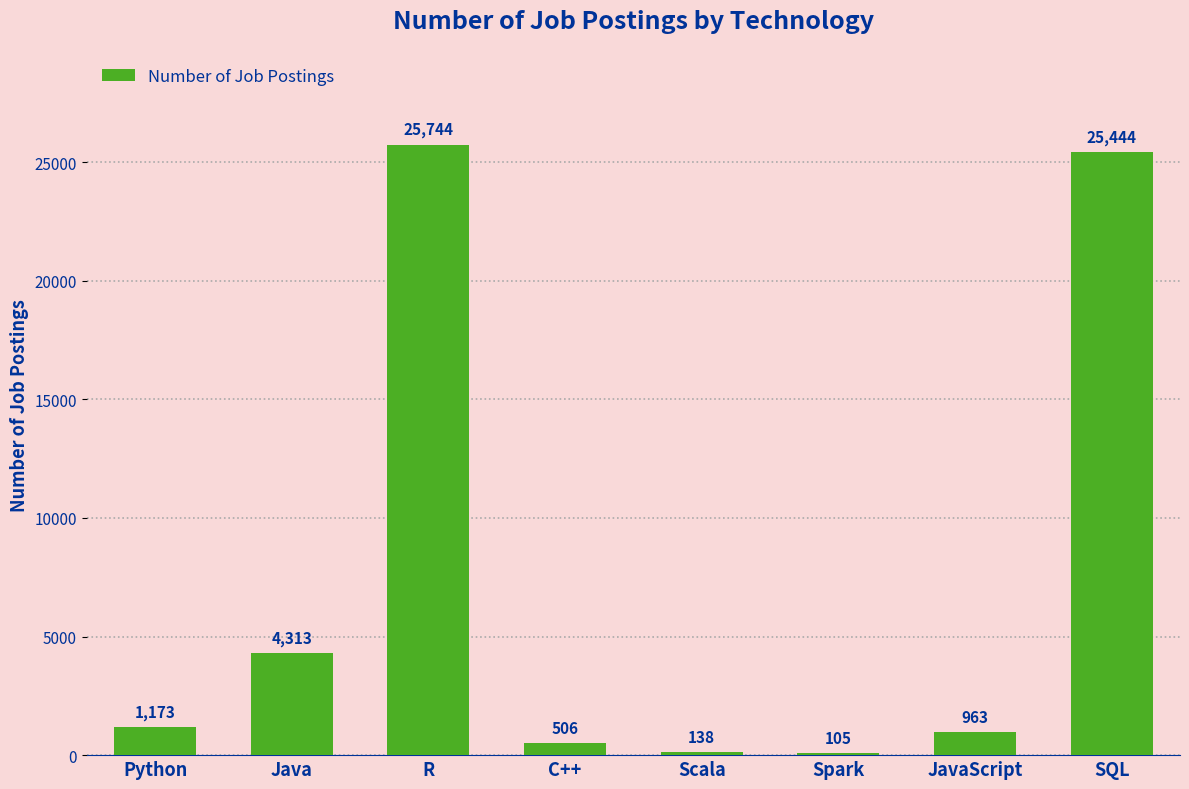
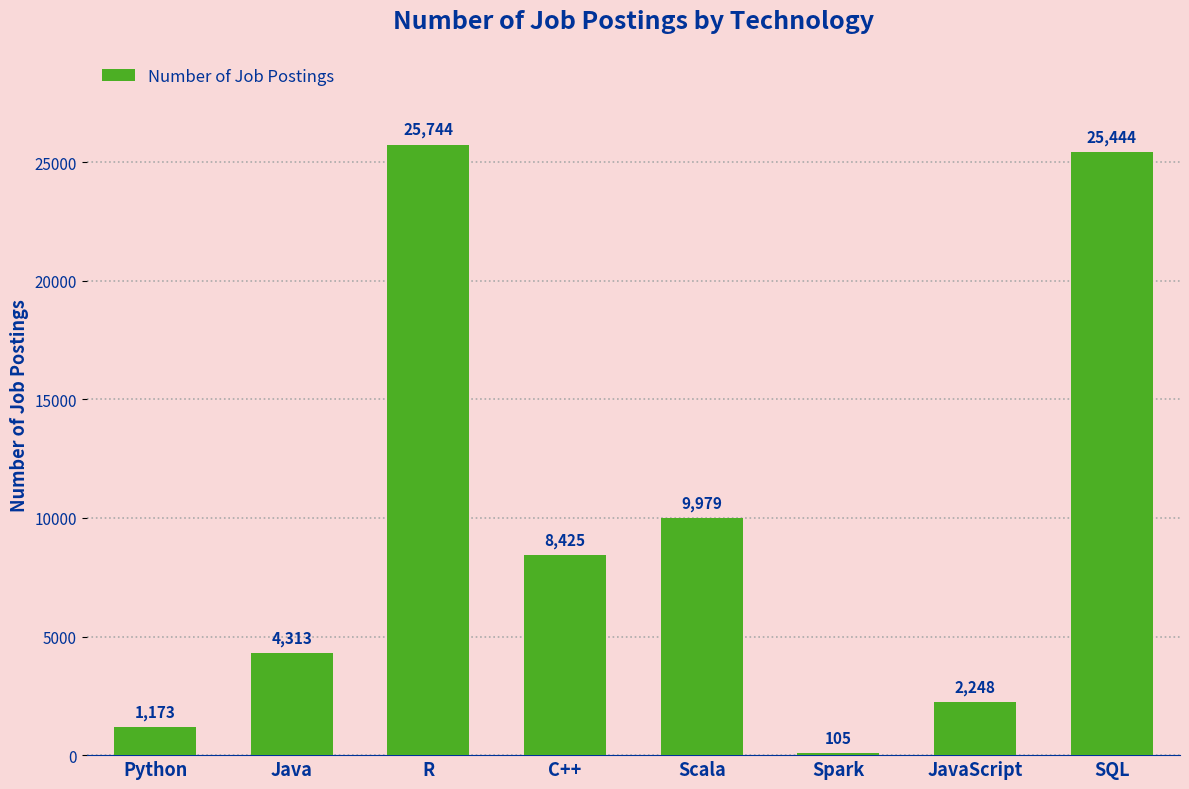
  {
    "Python": "1,173",
    "Java": "4,313",
    "R": "25,744",
-   "C++": "506",
-   "Scala": "138",
+   "C++": "8,425",
+   "Scala": "9,979",
    "Spark": "105",
-   "JavaScript": "963",
+   "JavaScript": "2,248",
    "SQL": "25,444"
  }
